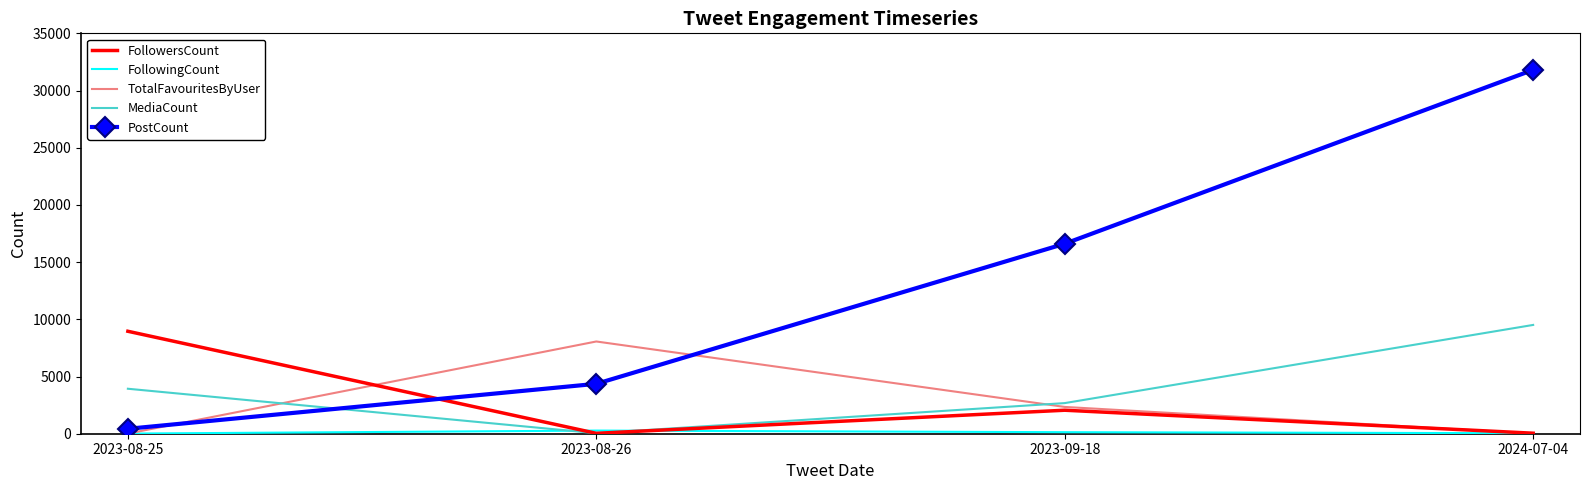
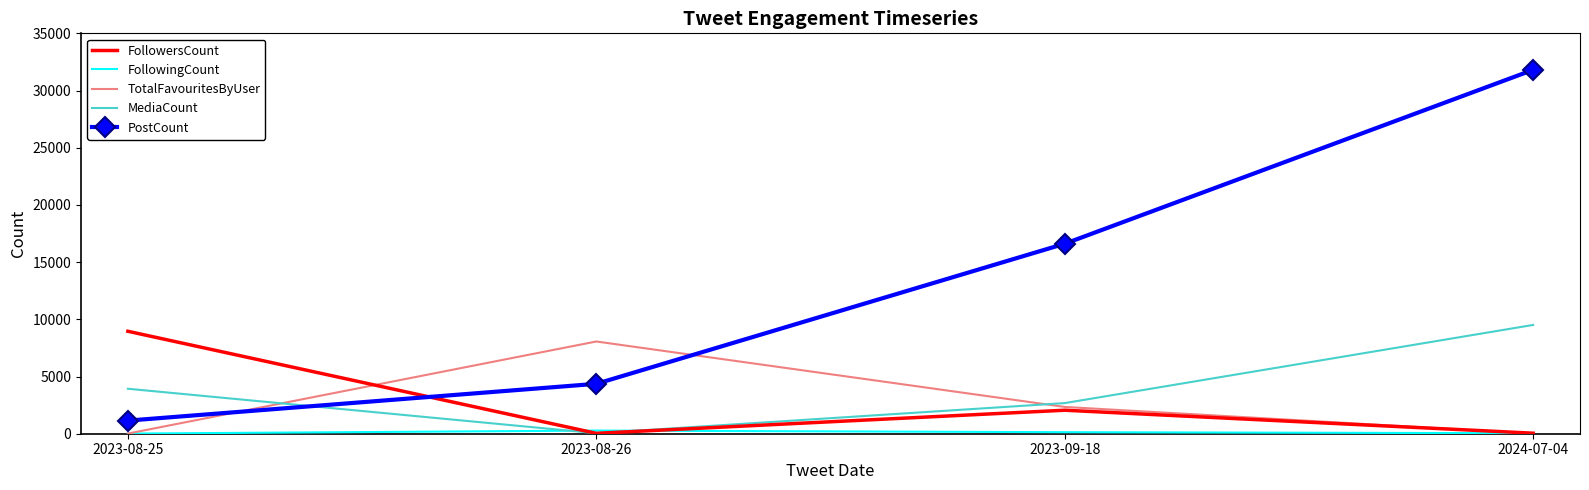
  {
    "FollowersCount": {
      "2023-08-25": 9000,
      "2023-09-18": 2100
    },
    "FollowingCount": {
      "2023-08-26": 300,
      "2023-09-18": 100
    },
    "TotalFavouritesByUser": {
      "2023-08-26": 8100,
      "2023-09-18": 2300
    },
    "MediaCount": {
      "2023-08-25": 3900,
      "2023-09-18": 2700,
      "2024-07-04": 9500
    },
    "PostCount": {
-     "2023-08-25": 400,
+     "2023-08-25": 1100,
      "2023-08-26": 4400,
      "2023-09-18": 16600,
      "2024-07-04": 31800
    }
  }
